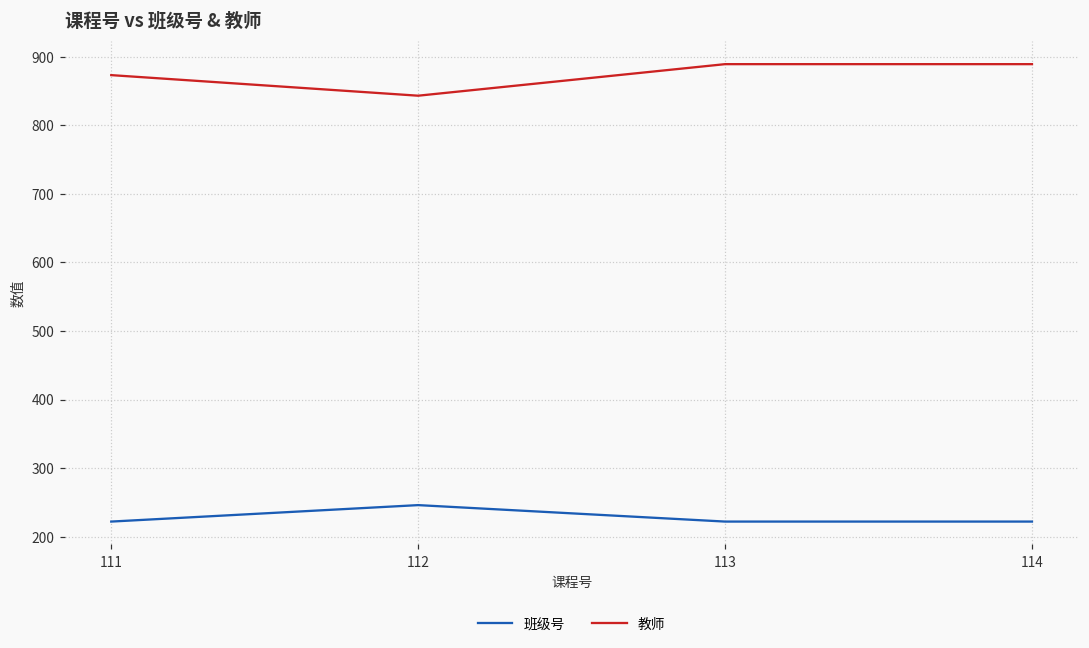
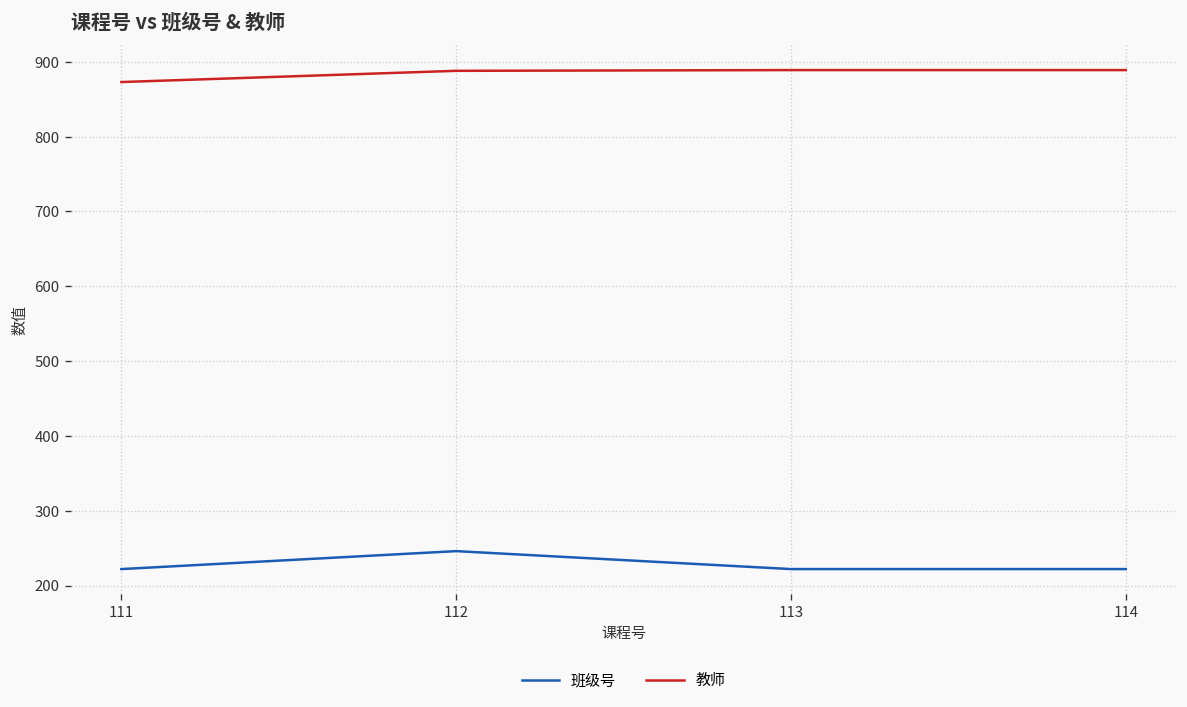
  {
    "班级号": {
      "111": 220,
      "112": 250,
      "113": 220,
      "114": 220
    },
    "教师": {
      "111": 870,
-     "112": 840,
+     "112": 890,
      "113": 890,
      "114": 890
    }
  }
